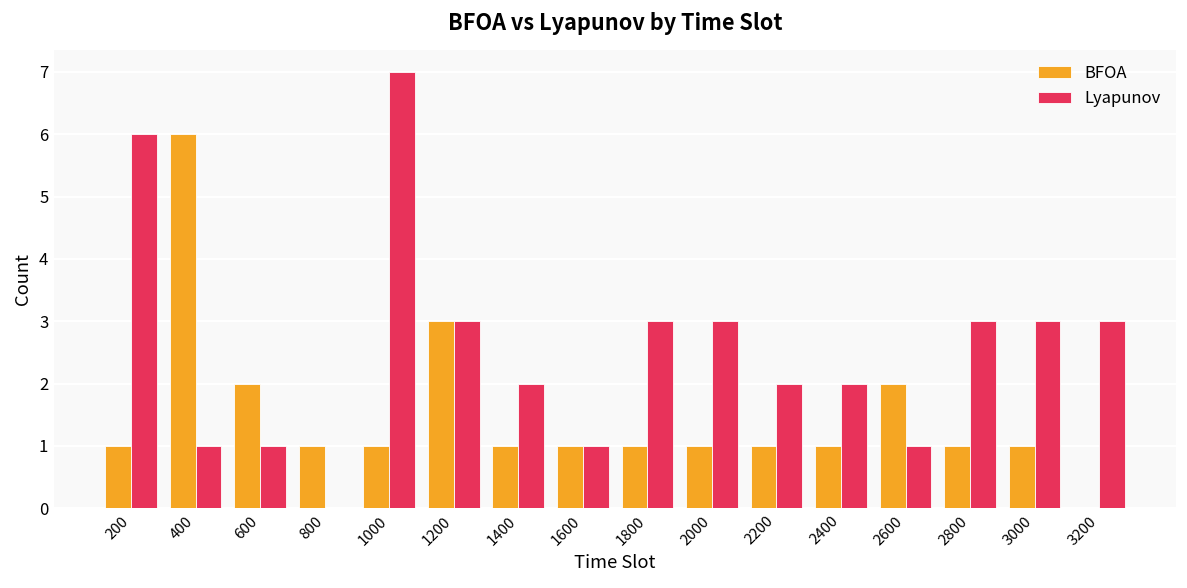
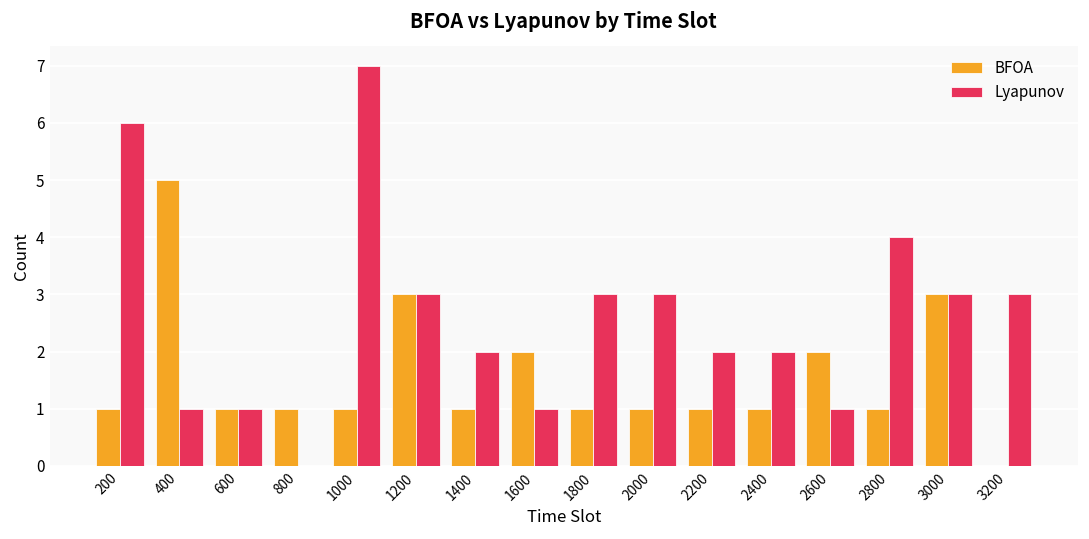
  {
    "BFOA": {
      "200": 1,
-     "400": 6,
-     "600": 2,
+     "400": 5,
+     "600": 1,
      "800": 1,
      "1000": 1,
      "1200": 3,
      "1400": 1,
-     "1600": 1,
+     "1600": 2,
      "1800": 1,
      "2000": 1,
      "2200": 1,
      "2400": 1,
      "2600": 2,
      "2800": 1,
-     "3000": 1,
+     "3000": 3,
      "3200": 0
    },
    "Lyapunov": {
      "200": 6,
      "400": 1,
      "600": 1,
      "800": 0,
      "1000": 7,
      "1200": 3,
      "1400": 2,
      "1600": 1,
      "1800": 3,
      "2000": 3,
      "2200": 2,
      "2400": 2,
      "2600": 1,
-     "2800": 3,
+     "2800": 4,
      "3000": 3,
      "3200": 3
    }
  }
